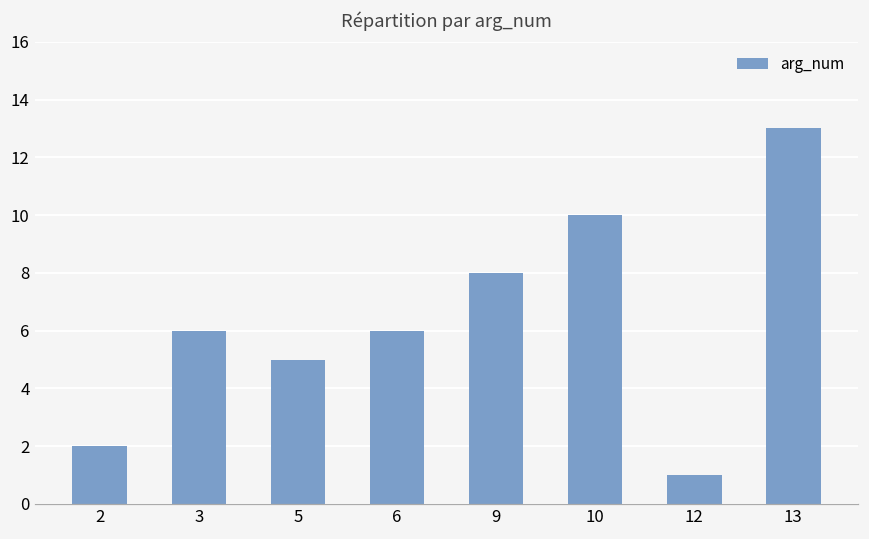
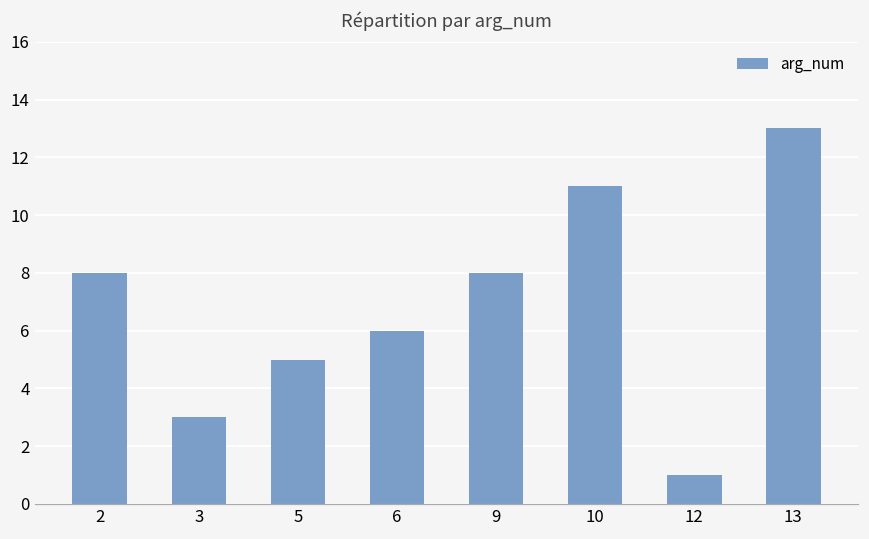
  {
-   "2": 2,
-   "3": 6,
+   "2": 8,
+   "3": 3,
    "5": 5,
    "6": 6,
    "9": 8,
-   "10": 10,
+   "10": 11,
    "12": 1,
    "13": 13
  }
